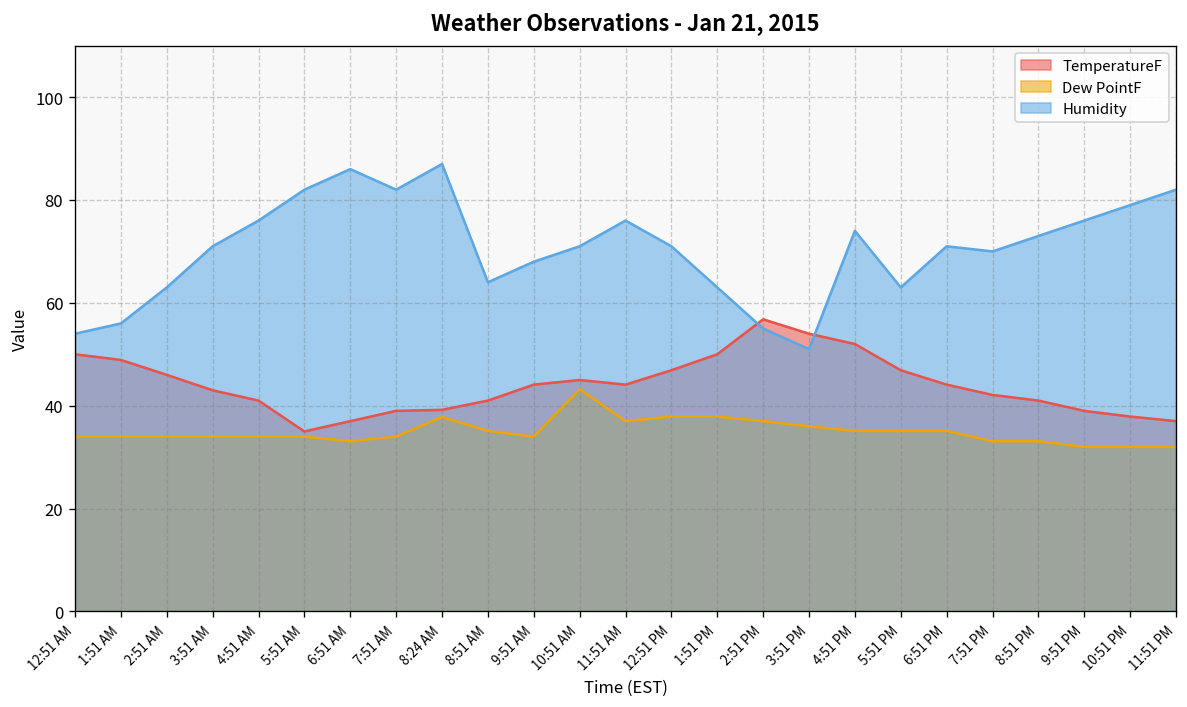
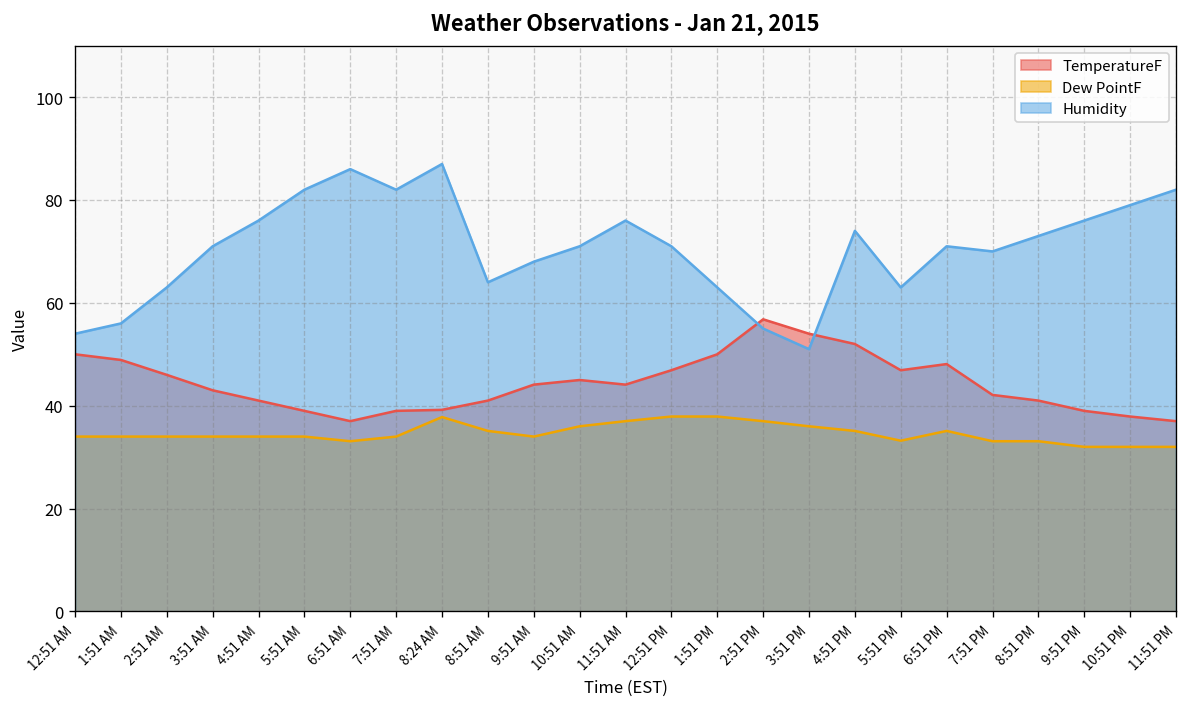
  {
    "TemperatureF": {
      "12:51 AM": 50,
      "1:51 AM": 49,
      "2:51 AM": 46,
      "3:51 AM": 43,
      "4:51 AM": 41,
-     "5:51 AM": 35,
+     "5:51 AM": 39,
      "6:51 AM": 37,
      "7:51 AM": 39,
      "8:24 AM": 39,
      "8:51 AM": 41,
      "9:51 AM": 44,
      "10:51 AM": 45,
      "11:51 AM": 44,
      "12:51 PM": 47,
      "1:51 PM": 50,
      "2:51 PM": 57,
      "3:51 PM": 54,
      "4:51 PM": 52,
      "5:51 PM": 47,
-     "6:51 PM": 44,
+     "6:51 PM": 48,
      "7:51 PM": 42,
      "8:51 PM": 41,
      "9:51 PM": 39,
      "10:51 PM": 38,
      "11:51 PM": 37
    },
    "Dew PointF": {
      "12:51 AM": 34,
      "1:51 AM": 34,
      "2:51 AM": 34,
      "3:51 AM": 34,
      "4:51 AM": 34,
      "5:51 AM": 34,
      "6:51 AM": 33,
      "7:51 AM": 34,
      "8:24 AM": 38,
      "8:51 AM": 35,
      "9:51 AM": 34,
-     "10:51 AM": 43,
+     "10:51 AM": 36,
      "11:51 AM": 37,
      "12:51 PM": 38,
      "1:51 PM": 38,
      "2:51 PM": 37,
      "3:51 PM": 36,
      "4:51 PM": 35,
-     "5:51 PM": 35,
+     "5:51 PM": 33,
      "6:51 PM": 35,
      "7:51 PM": 33,
      "8:51 PM": 33,
      "9:51 PM": 32,
      "10:51 PM": 32,
      "11:51 PM": 32
    },
    "Humidity": {
      "12:51 AM": 54,
      "1:51 AM": 56,
      "2:51 AM": 63,
      "3:51 AM": 71,
      "4:51 AM": 76,
      "5:51 AM": 82,
      "6:51 AM": 86,
      "7:51 AM": 82,
      "8:24 AM": 87,
      "8:51 AM": 64,
      "9:51 AM": 68,
      "10:51 AM": 71,
      "11:51 AM": 76,
      "12:51 PM": 71,
      "1:51 PM": 63,
      "2:51 PM": 55,
      "3:51 PM": 51,
      "4:51 PM": 74,
      "5:51 PM": 63,
      "6:51 PM": 71,
      "7:51 PM": 70,
      "8:51 PM": 73,
      "9:51 PM": 76,
      "10:51 PM": 79,
      "11:51 PM": 82
    }
  }
